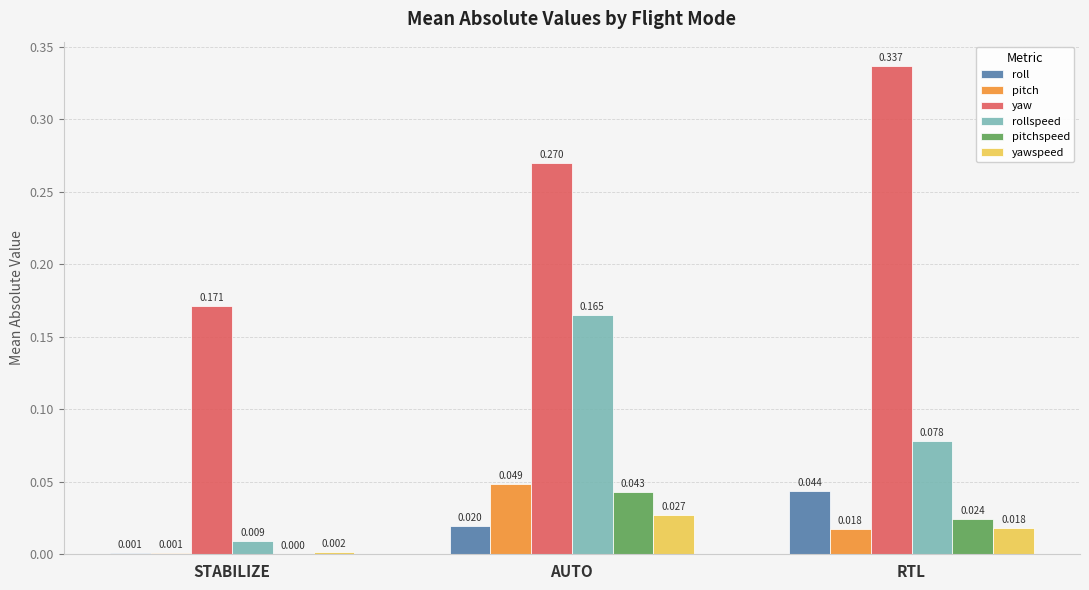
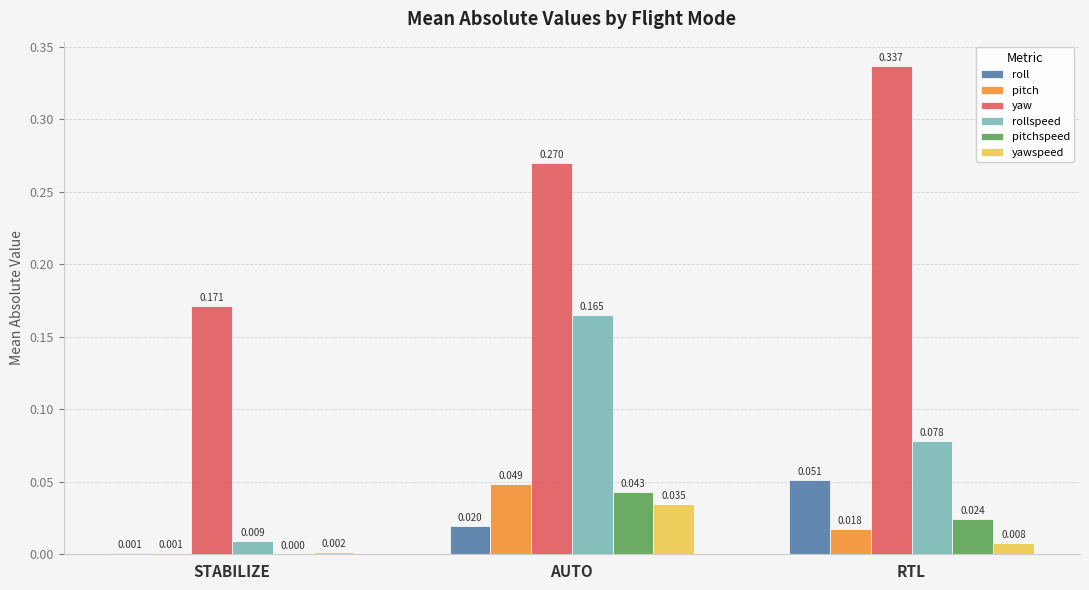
  {
    "roll": {
      "STABILIZE": 0.001,
      "AUTO": 0.020,
-     "RTL": 0.044
+     "RTL": 0.051
    },
    "pitch": {
      "STABILIZE": 0.001,
      "AUTO": 0.049,
      "RTL": 0.018
    },
    "yaw": {
      "STABILIZE": 0.171,
      "AUTO": 0.270,
      "RTL": 0.337
    },
    "rollspeed": {
      "STABILIZE": 0.009,
      "AUTO": 0.165,
      "RTL": 0.078
    },
    "pitchspeed": {
      "STABILIZE": 0.000,
      "AUTO": 0.043,
      "RTL": 0.024
    },
    "yawspeed": {
      "STABILIZE": 0.002,
-     "AUTO": 0.027,
-     "RTL": 0.018
+     "AUTO": 0.035,
+     "RTL": 0.008
    }
  }
